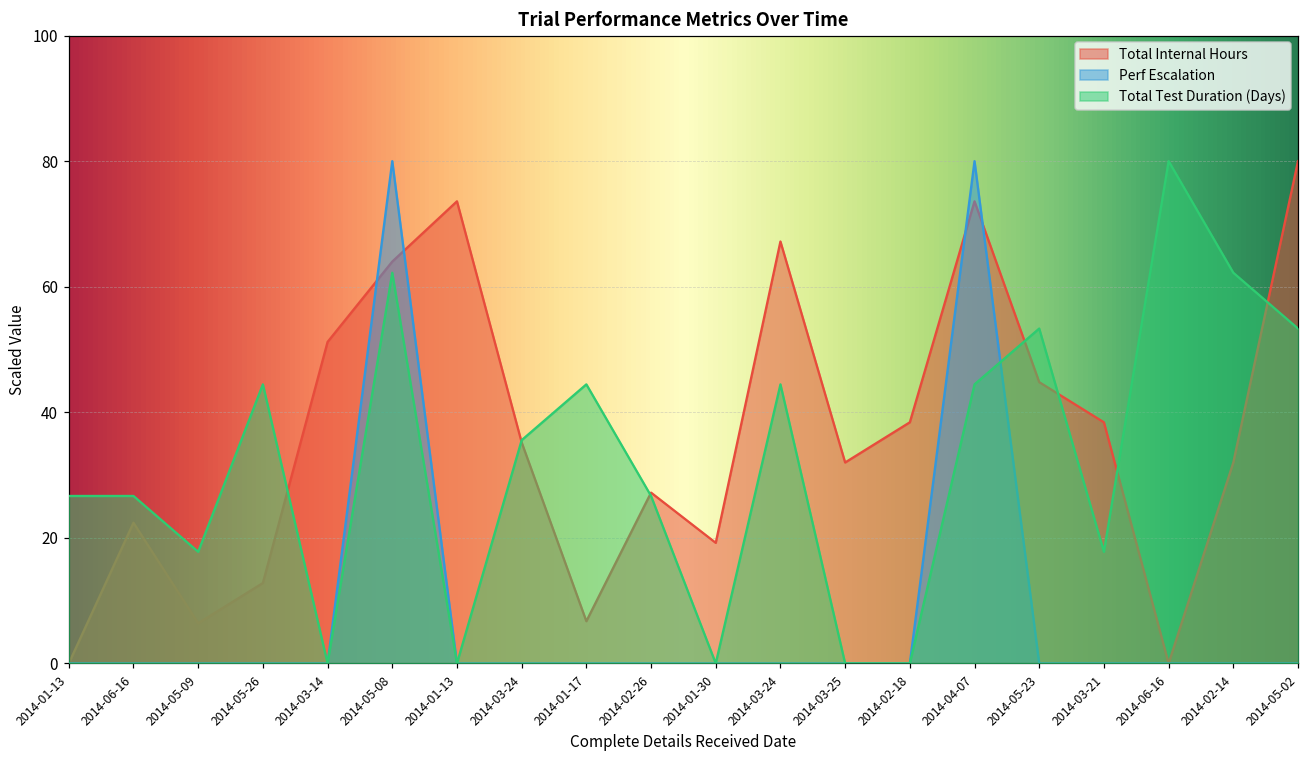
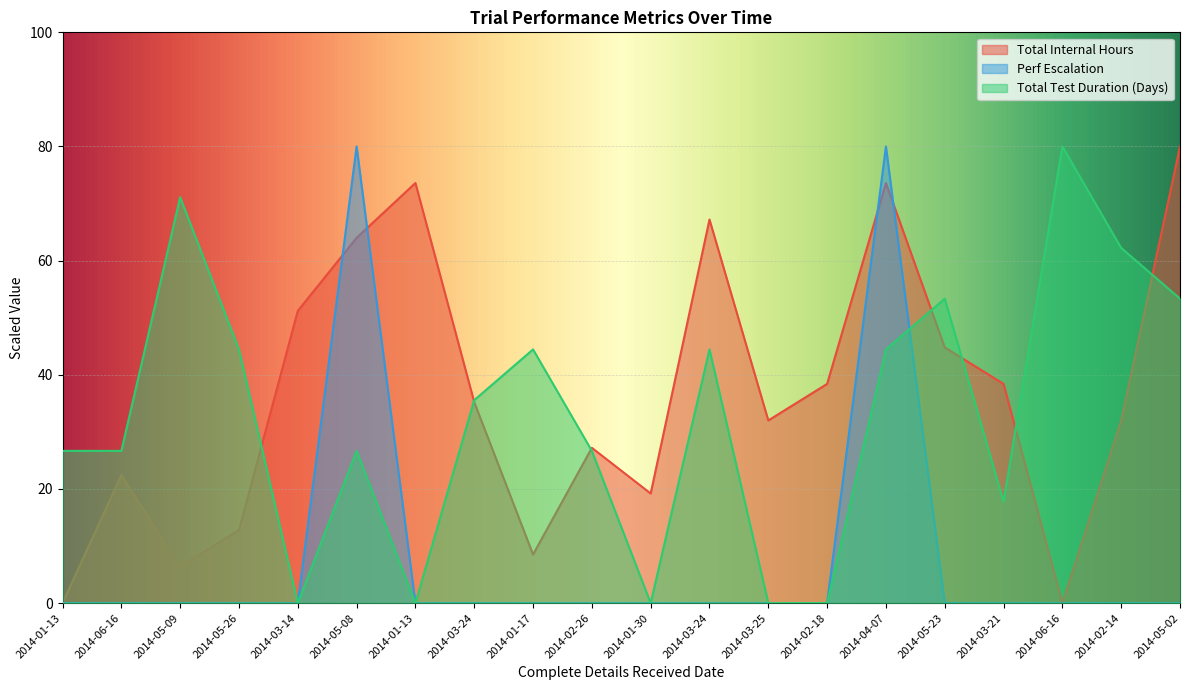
  {
    "Total Internal Hours": {
      "2014-05-09": 6,
      "2014-05-26": 13,
      "2014-03-14": 51,
      "2014-05-08": 64,
-     "2014-01-17": 7,
+     "2014-01-17": 9,
      "2014-02-26": 27,
      "2014-01-30": 19,
      "2014-03-25": 32,
      "2014-02-18": 38,
      "2014-04-07": 74,
      "2014-05-23": 45,
      "2014-03-21": 38,
      "2014-02-14": 32,
      "2014-05-02": 80
    },
    "Perf Escalation": {
      "2014-05-09": 0,
      "2014-05-26": 0,
      "2014-05-08": 80,
      "2014-01-17": 0,
      "2014-02-26": 0,
      "2014-04-07": 80,
      "2014-05-23": 0,
      "2014-03-21": 0,
      "2014-02-14": 0,
      "2014-05-02": 0
    },
    "Total Test Duration (Days)": {
-     "2014-05-09": 18,
+     "2014-05-09": 71,
      "2014-05-26": 44,
-     "2014-05-08": 62,
+     "2014-05-08": 27,
      "2014-01-17": 44,
      "2014-02-26": 27,
      "2014-04-07": 44,
      "2014-05-23": 53,
      "2014-03-21": 18,
      "2014-02-14": 62,
      "2014-05-02": 53
    }
  }
